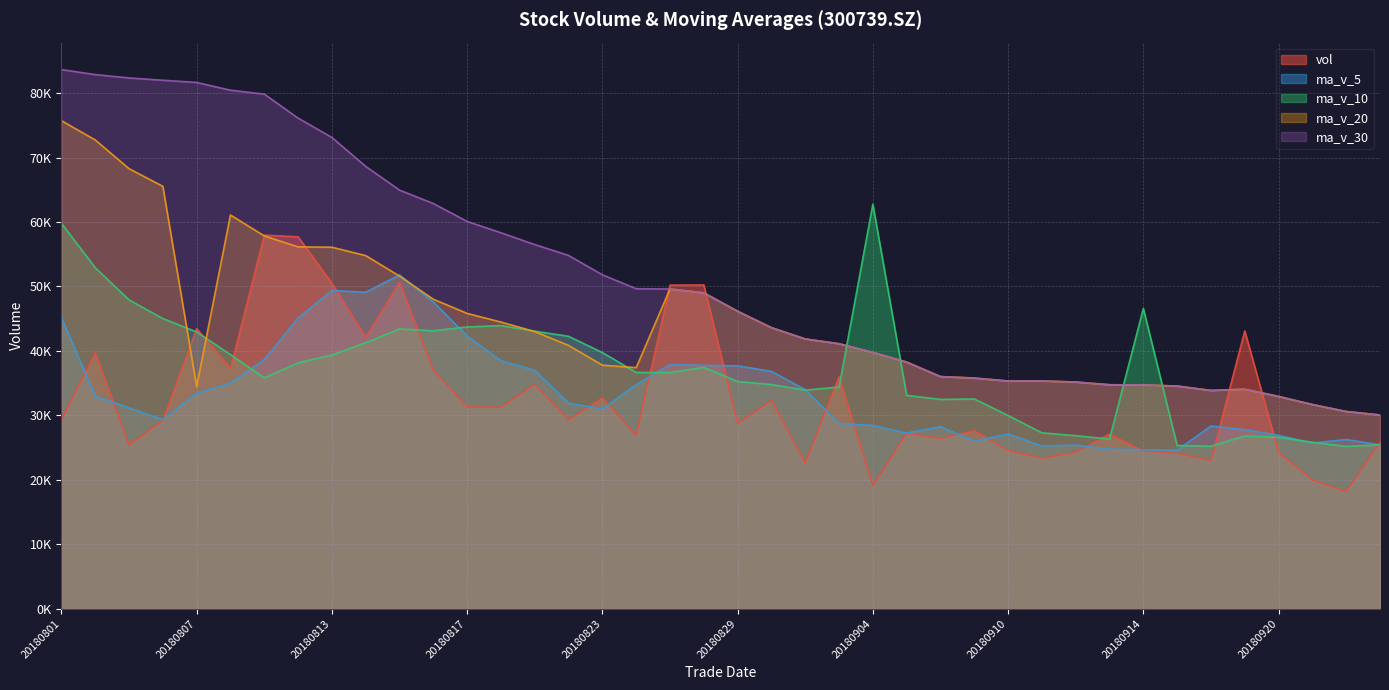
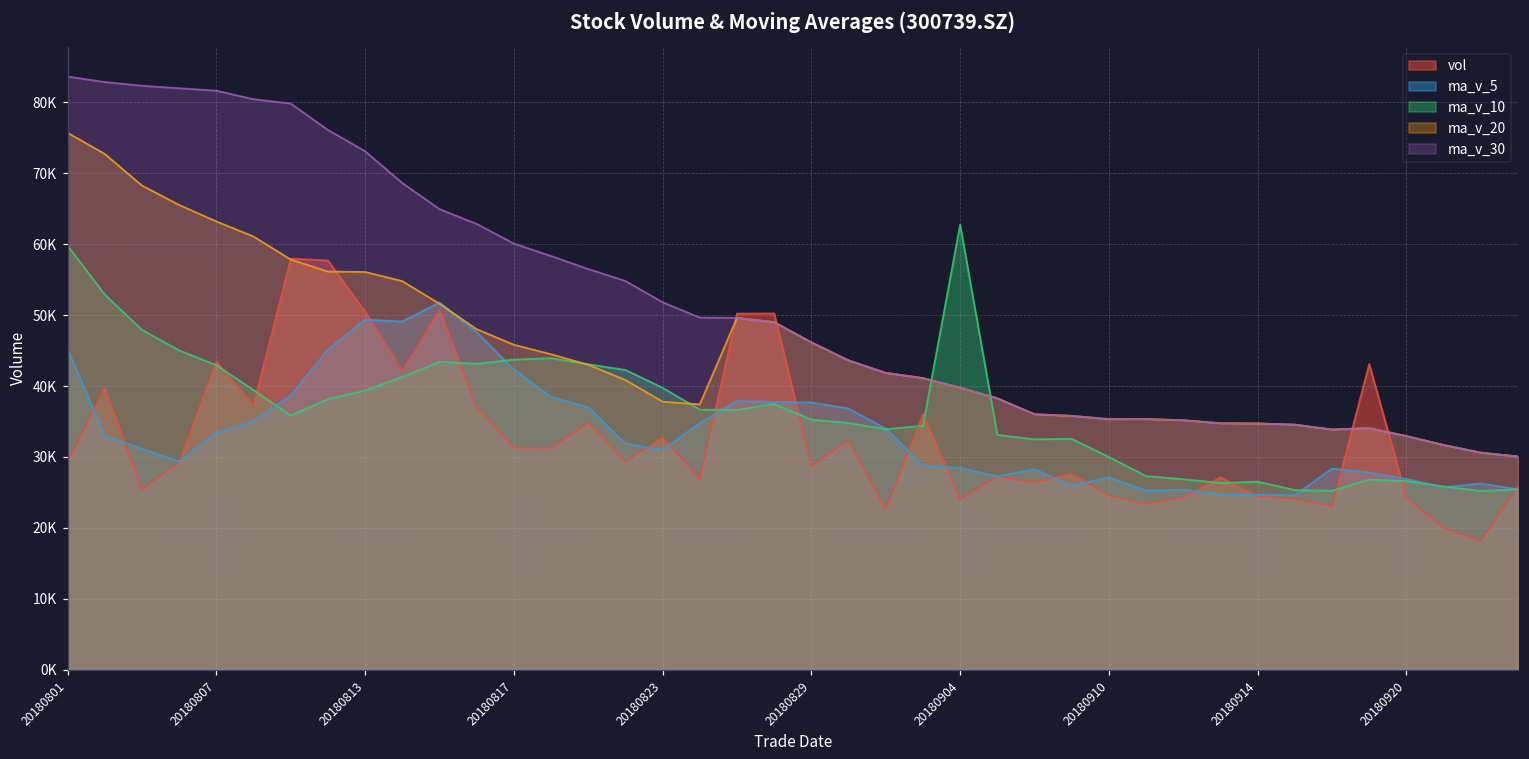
  {
    "vol": {
      "20180801": 29000,
      "20180807": 43000,
      "20180813": 50000,
      "20180817": 31000,
      "20180823": 33000,
      "20180829": 29000,
-     "20180904": 19000,
+     "20180904": 24000,
      "20180910": 25000,
      "20180920": 24000
    },
    "ma_v_5": {
      "20180801": 45000,
      "20180807": 33000,
      "20180813": 49000,
      "20180817": 42000,
      "20180823": 31000,
      "20180829": 38000,
      "20180904": 28000,
      "20180910": 27000
    },
    "ma_v_10": {
      "20180801": 60000,
      "20180807": 43000,
      "20180813": 39000,
      "20180817": 44000,
      "20180823": 40000,
      "20180829": 35000,
      "20180904": 63000,
      "20180910": 30000,
-     "20180914": 47000
+     "20180914": 27000
    },
    "ma_v_20": {
      "20180801": 76000,
-     "20180807": 34000,
+     "20180807": 63000,
      "20180813": 56000,
      "20180817": 46000,
      "20180823": 38000
    },
    "ma_v_30": {
      "20180801": 84000,
      "20180807": 82000,
      "20180813": 73000,
      "20180817": 60000,
      "20180823": 52000
    }
  }
